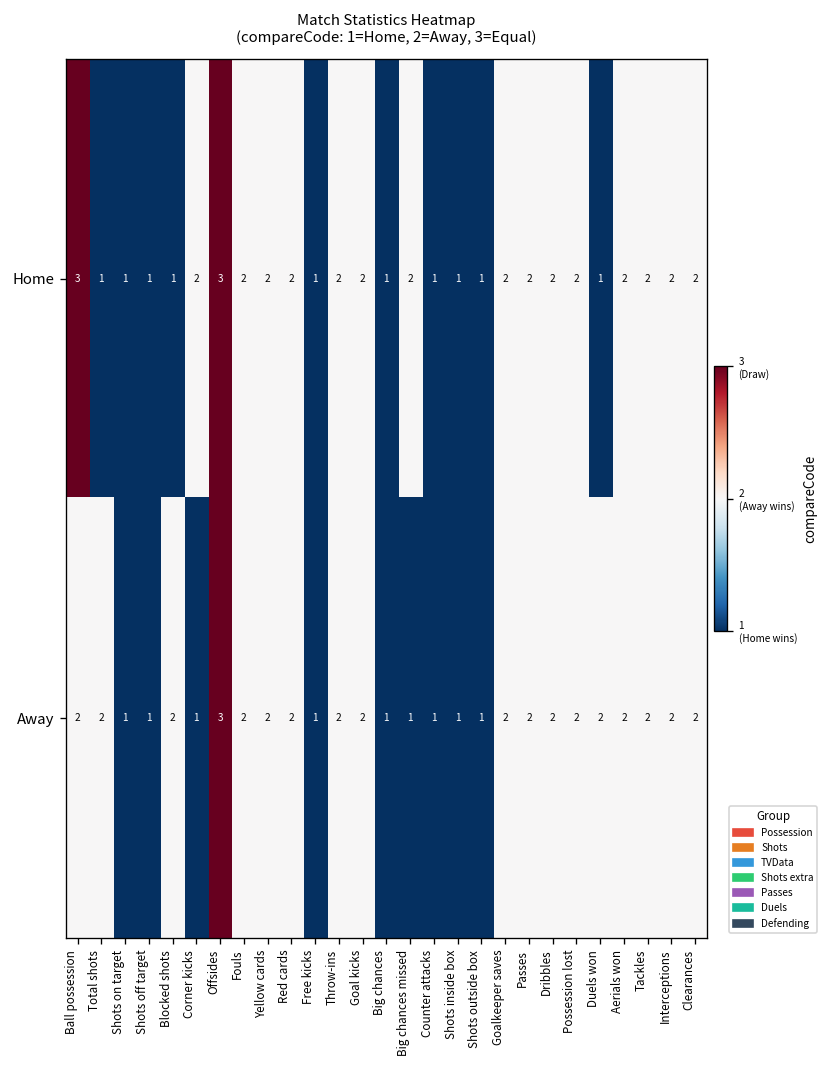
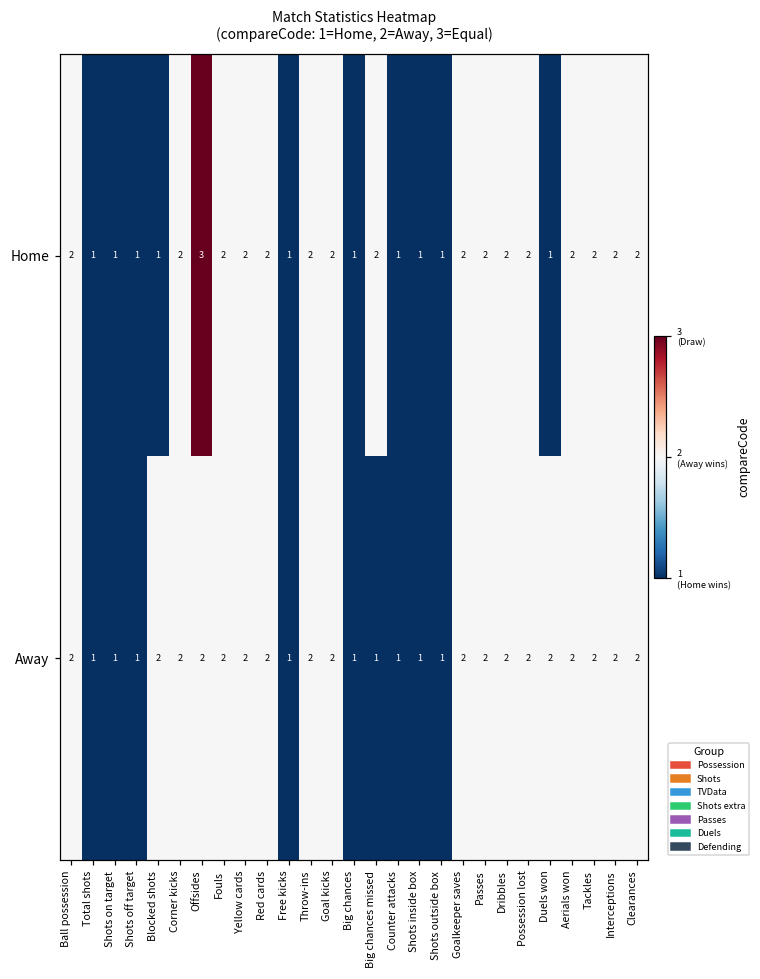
  {
    "Home": {
-     "Ball possession": 3,
+     "Ball possession": 2,
      "Total shots": 1,
      "Shots on target": 1,
      "Shots off target": 1,
      "Blocked shots": 1,
      "Corner kicks": 2,
      "Offsides": 3,
      "Fouls": 2,
      "Yellow cards": 2,
      "Red cards": 2,
      "Free kicks": 1,
      "Throw-ins": 2,
      "Goal kicks": 2,
      "Big chances": 1,
      "Big chances missed": 2,
      "Counter attacks": 1,
      "Shots inside box": 1,
      "Shots outside box": 1,
      "Goalkeeper saves": 2,
      "Passes": 2,
      "Dribbles": 2,
      "Possession lost": 2,
      "Duels won": 1,
      "Aerials won": 2,
      "Tackles": 2,
      "Interceptions": 2,
      "Clearances": 2
    },
    "Away": {
      "Ball possession": 2,
-     "Total shots": 2,
+     "Total shots": 1,
      "Shots on target": 1,
      "Shots off target": 1,
      "Blocked shots": 2,
-     "Corner kicks": 1,
-     "Offsides": 3,
+     "Corner kicks": 2,
+     "Offsides": 2,
      "Fouls": 2,
      "Yellow cards": 2,
      "Red cards": 2,
      "Free kicks": 1,
      "Throw-ins": 2,
      "Goal kicks": 2,
      "Big chances": 1,
      "Big chances missed": 1,
      "Counter attacks": 1,
      "Shots inside box": 1,
      "Shots outside box": 1,
      "Goalkeeper saves": 2,
      "Passes": 2,
      "Dribbles": 2,
      "Possession lost": 2,
      "Duels won": 2,
      "Aerials won": 2,
      "Tackles": 2,
      "Interceptions": 2,
      "Clearances": 2
    }
  }
